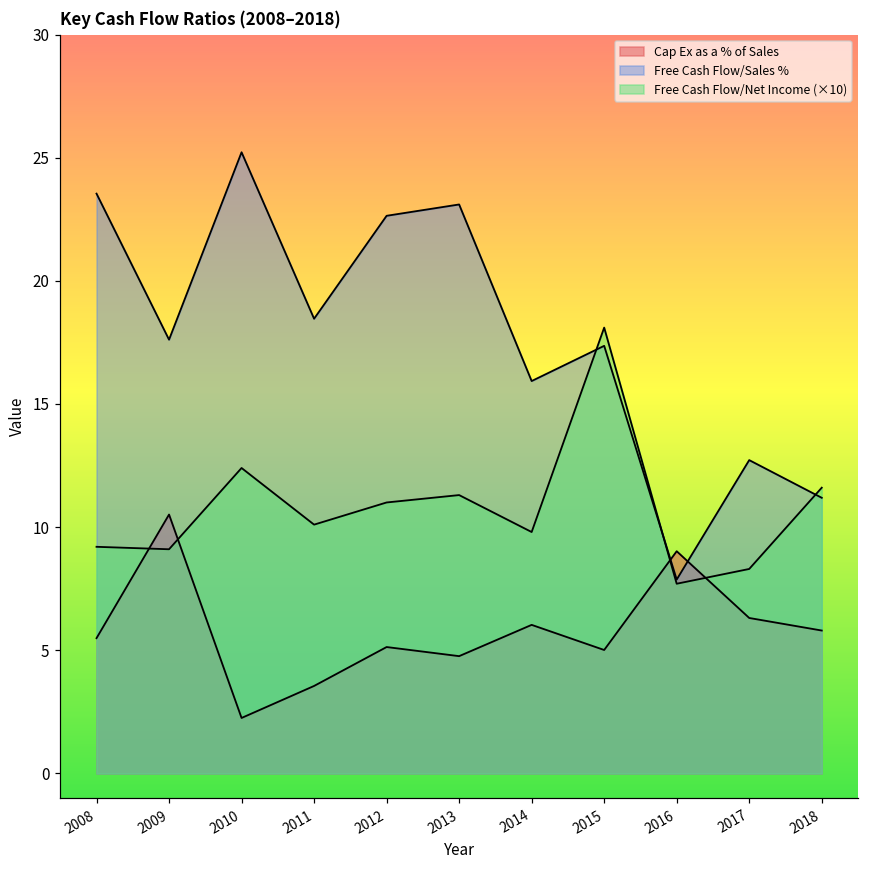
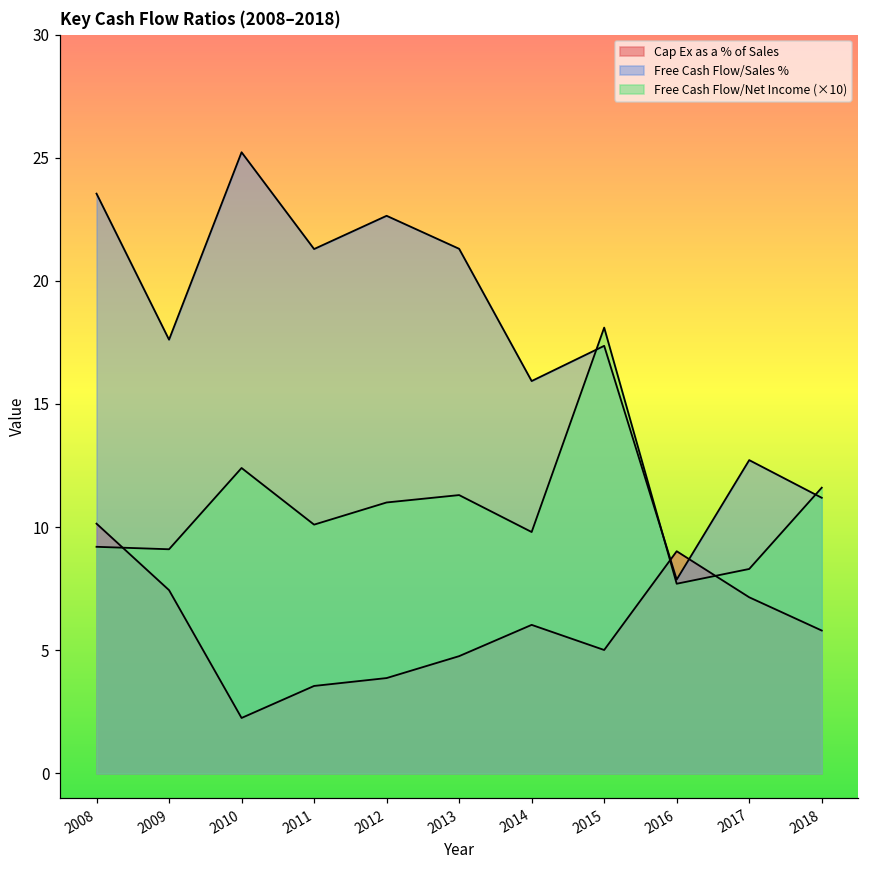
  {
    "Cap Ex as a % of Sales": {
-     "2008": 5.5,
-     "2009": 10.5,
+     "2008": 10.1,
+     "2009": 7.4,
      "2010": 2.3,
      "2011": 3.6,
-     "2012": 5.1,
+     "2012": 3.9,
      "2013": 4.8,
      "2014": 6.0,
      "2015": 5.0,
      "2016": 9.0,
-     "2017": 6.3,
+     "2017": 7.2,
      "2018": 5.8
    },
    "Free Cash Flow/Sales %": {
      "2008": 23.5,
      "2009": 17.6,
      "2010": 25.2,
-     "2011": 18.5,
+     "2011": 21.3,
      "2012": 22.6,
-     "2013": 23.1,
+     "2013": 21.3,
      "2014": 15.9,
      "2015": 17.4,
      "2016": 7.9,
      "2017": 12.7,
      "2018": 11.2
    },
    "Free Cash Flow/Net Income (×10)": {
      "2008": 9.2,
      "2009": 9.1,
      "2010": 12.4,
      "2011": 10.1,
      "2012": 11.0,
      "2013": 11.3,
      "2014": 9.8,
      "2015": 18.1,
      "2016": 7.7,
      "2017": 8.3,
      "2018": 11.6
    }
  }
